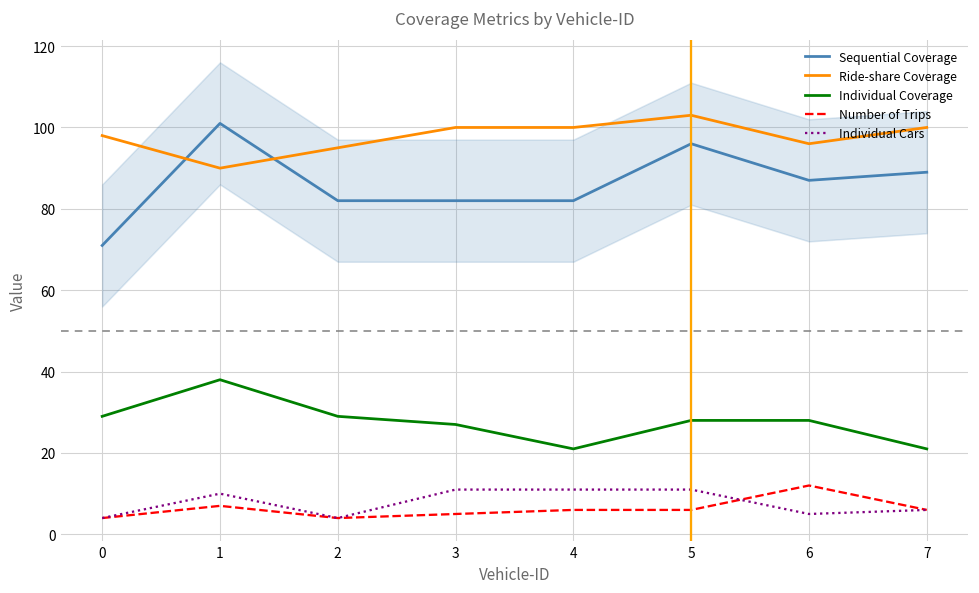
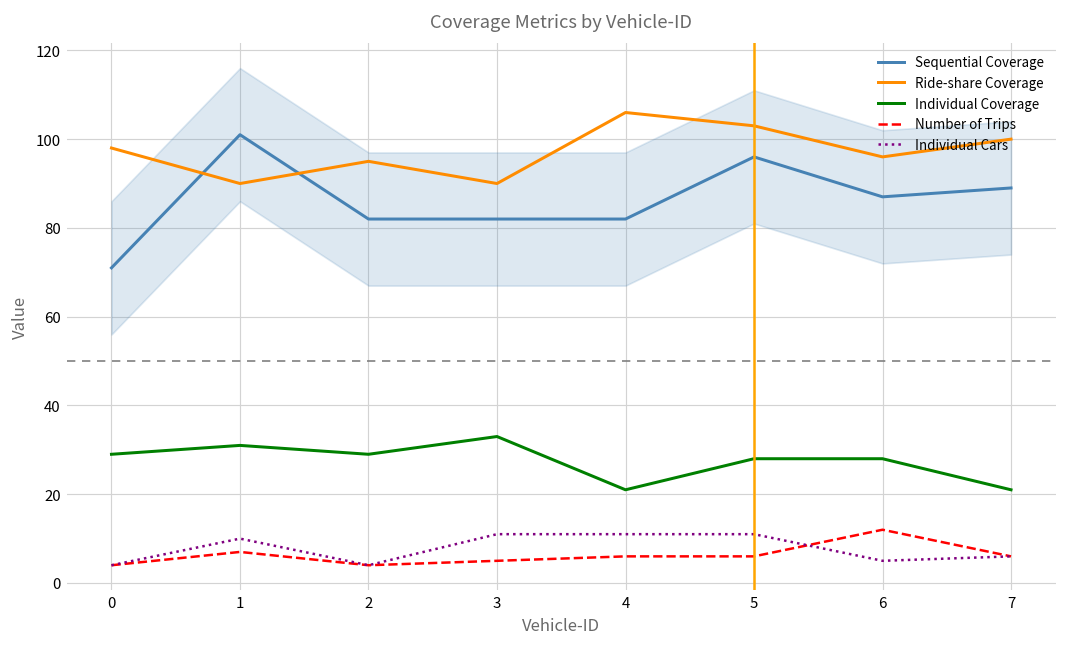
  {
    "Ride-share Coverage": {
      "0": 98,
      "1": 90,
      "2": 95,
-     "3": 100,
-     "4": 100,
+     "3": 90,
+     "4": 106,
      "5": 103,
      "6": 96,
      "7": 100
    },
    "Individual Coverage": {
      "0": 29,
-     "1": 38,
+     "1": 31,
      "2": 29,
-     "3": 27,
+     "3": 33,
      "4": 21,
      "5": 28,
      "6": 28,
      "7": 21
    },
    "Number of Trips": {
      "1": 7,
      "3": 5,
      "4": 6,
      "5": 6,
      "6": 12
    },
    "Individual Cars": {
      "1": 10,
      "3": 11,
      "4": 11,
      "5": 11,
      "6": 5
    }
  }
